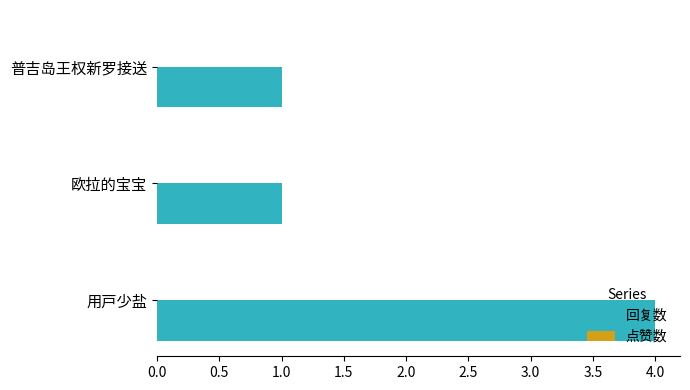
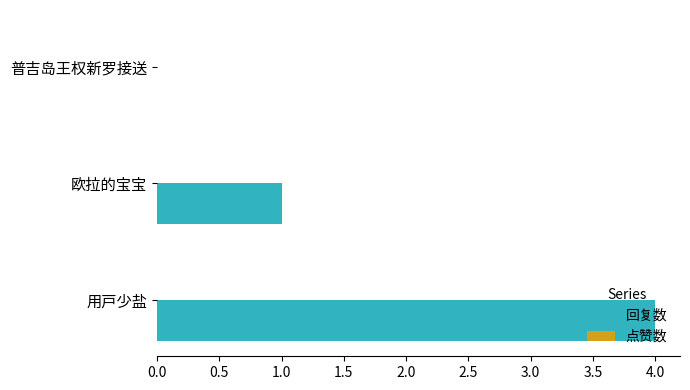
  {
    "回复数": {
-     "普吉岛王权新罗接送": 1,
+     "普吉岛王权新罗接送": 0,
      "欧拉的宝宝": 1,
      "用戸少盐": 4
    },
    "点赞数": {
      "普吉岛王权新罗接送": 0,
      "欧拉的宝宝": 0,
      "用戸少盐": 0
    }
  }
